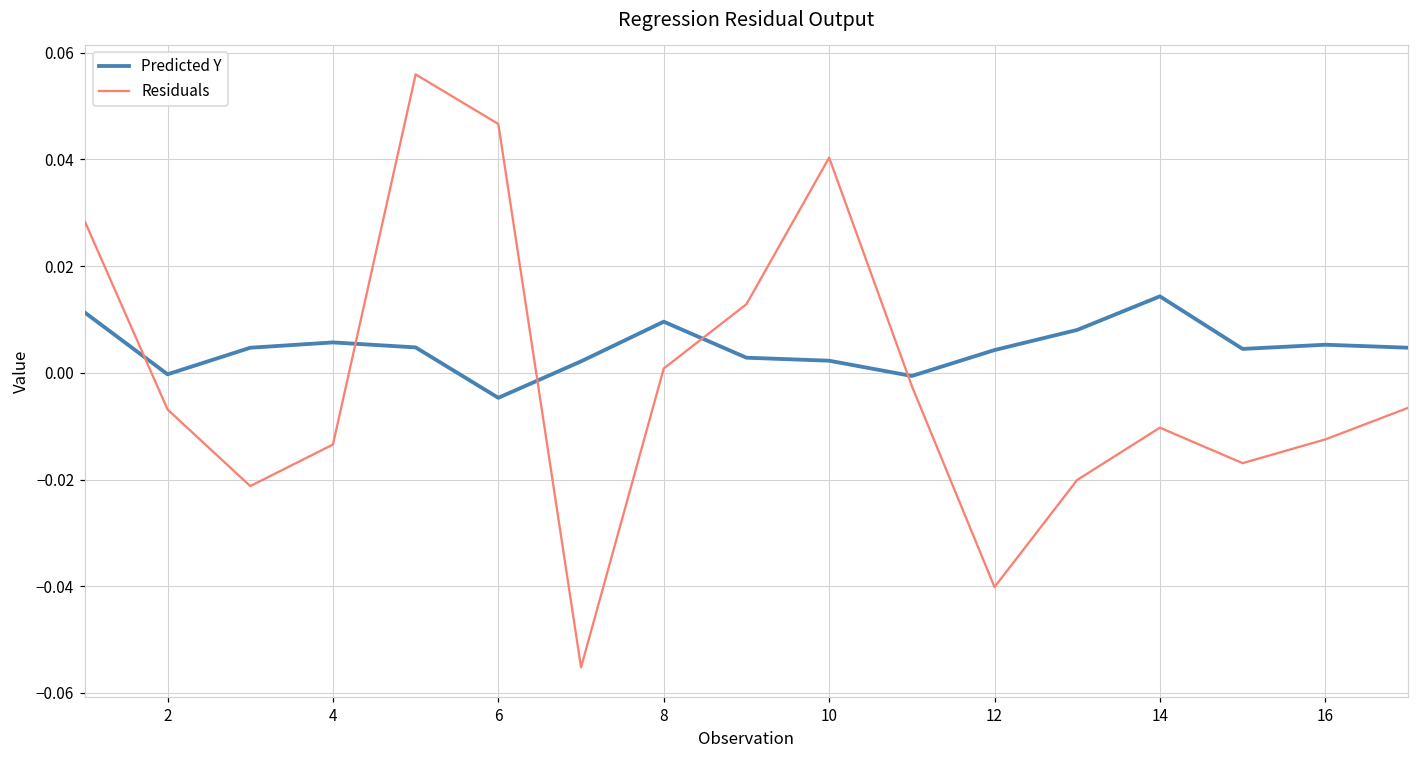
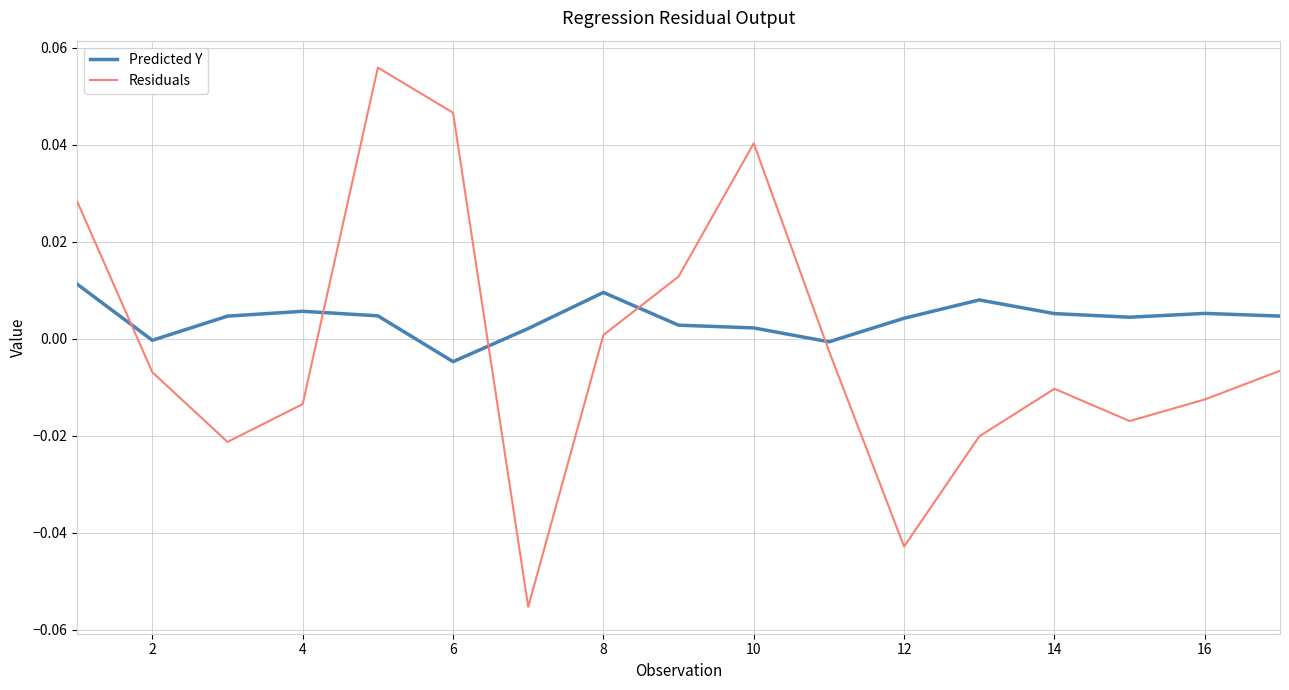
  {
    "Predicted Y": {
      "2": 0.000,
      "4": 0.006,
      "6": -0.005,
      "8": 0.010,
      "10": 0.002,
      "12": 0.004,
-     "14": 0.014,
+     "14": 0.005,
      "16": 0.005
    },
    "Residuals": {
      "2": -0.007,
      "4": -0.013,
      "6": 0.047,
      "8": 0.001,
      "10": 0.040,
-     "12": -0.040,
+     "12": -0.043,
      "14": -0.010,
      "16": -0.012
    }
  }
